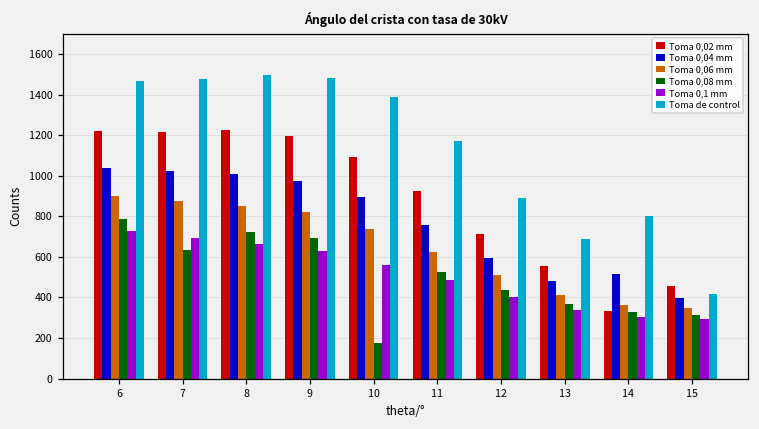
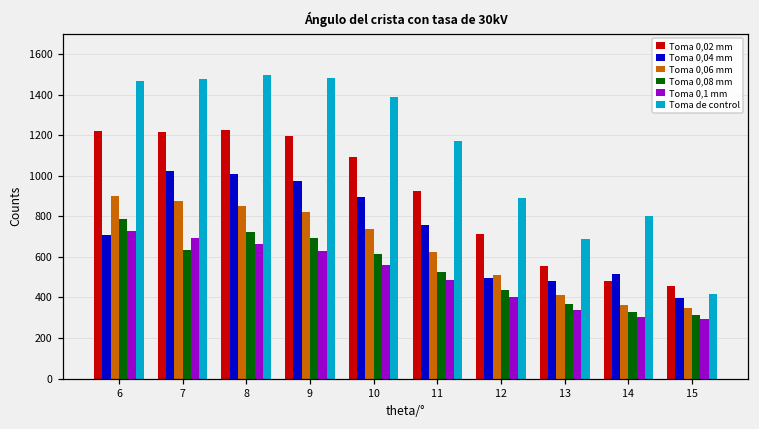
  {
    "Toma 0,02 mm": {
      "6": 1220,
      "7": 1220,
      "8": 1220,
      "9": 1190,
      "10": 1090,
      "11": 920,
      "12": 720,
      "13": 560,
-     "14": 330,
+     "14": 480,
      "15": 460
    },
    "Toma 0,04 mm": {
-     "6": 1040,
+     "6": 710,
      "7": 1020,
      "8": 1010,
      "9": 980,
      "10": 890,
      "11": 760,
-     "12": 600,
+     "12": 500,
      "13": 480,
      "14": 520,
      "15": 400
    },
    "Toma 0,06 mm": {
      "6": 900,
      "7": 870,
      "8": 850,
      "9": 820,
      "10": 740,
      "11": 630,
      "12": 510,
      "13": 410,
      "14": 370,
      "15": 350
    },
    "Toma 0,08 mm": {
      "6": 790,
      "7": 630,
      "8": 720,
      "9": 690,
-     "10": 180,
+     "10": 610,
      "11": 530,
      "12": 440,
      "13": 370,
      "14": 330,
      "15": 320
    },
    "Toma 0,1 mm": {
      "6": 730,
      "7": 690,
      "8": 660,
      "9": 630,
      "10": 560,
      "11": 490,
      "12": 400,
      "13": 340,
      "14": 310,
      "15": 290
    },
    "Toma de control": {
      "6": 1470,
      "7": 1480,
      "8": 1500,
      "9": 1480,
      "10": 1390,
      "11": 1170,
      "12": 890,
      "13": 690,
      "14": 800,
      "15": 420
    }
  }
